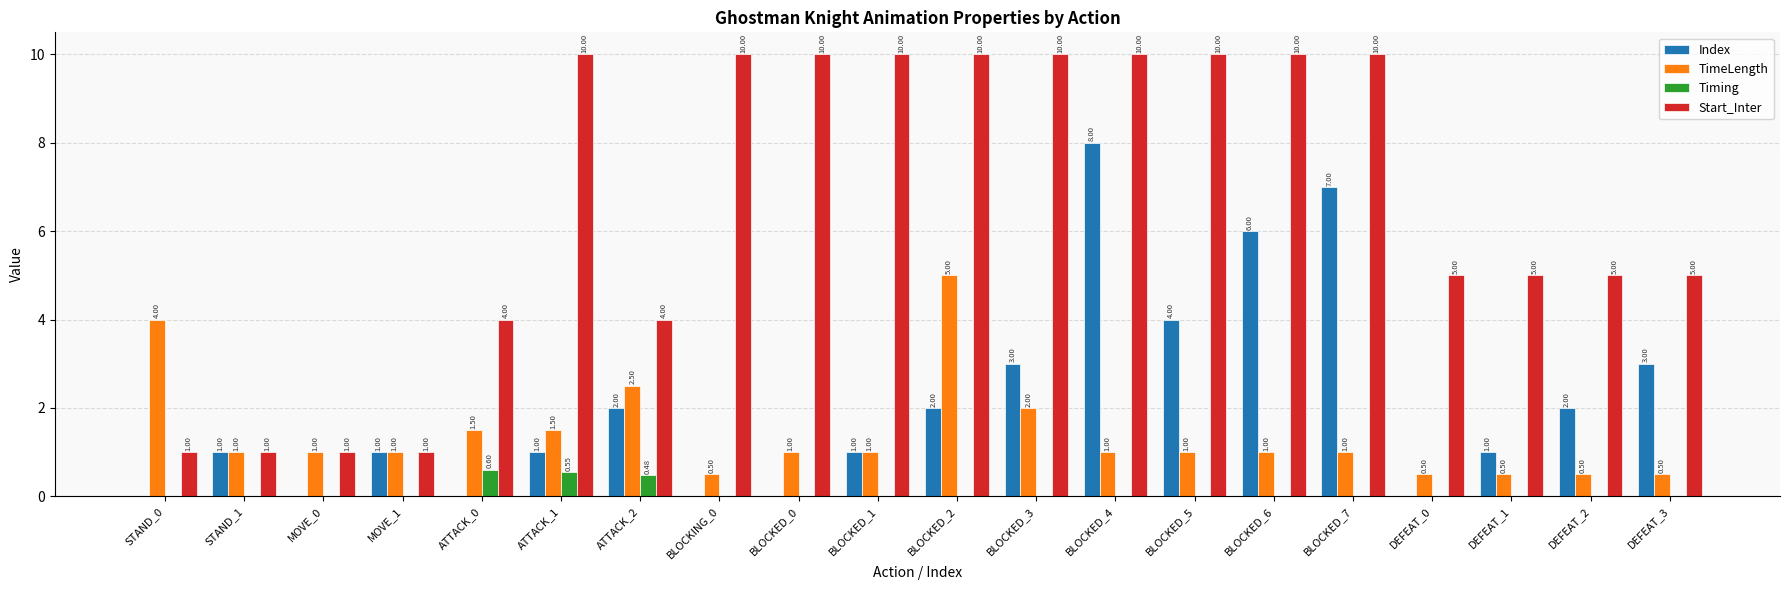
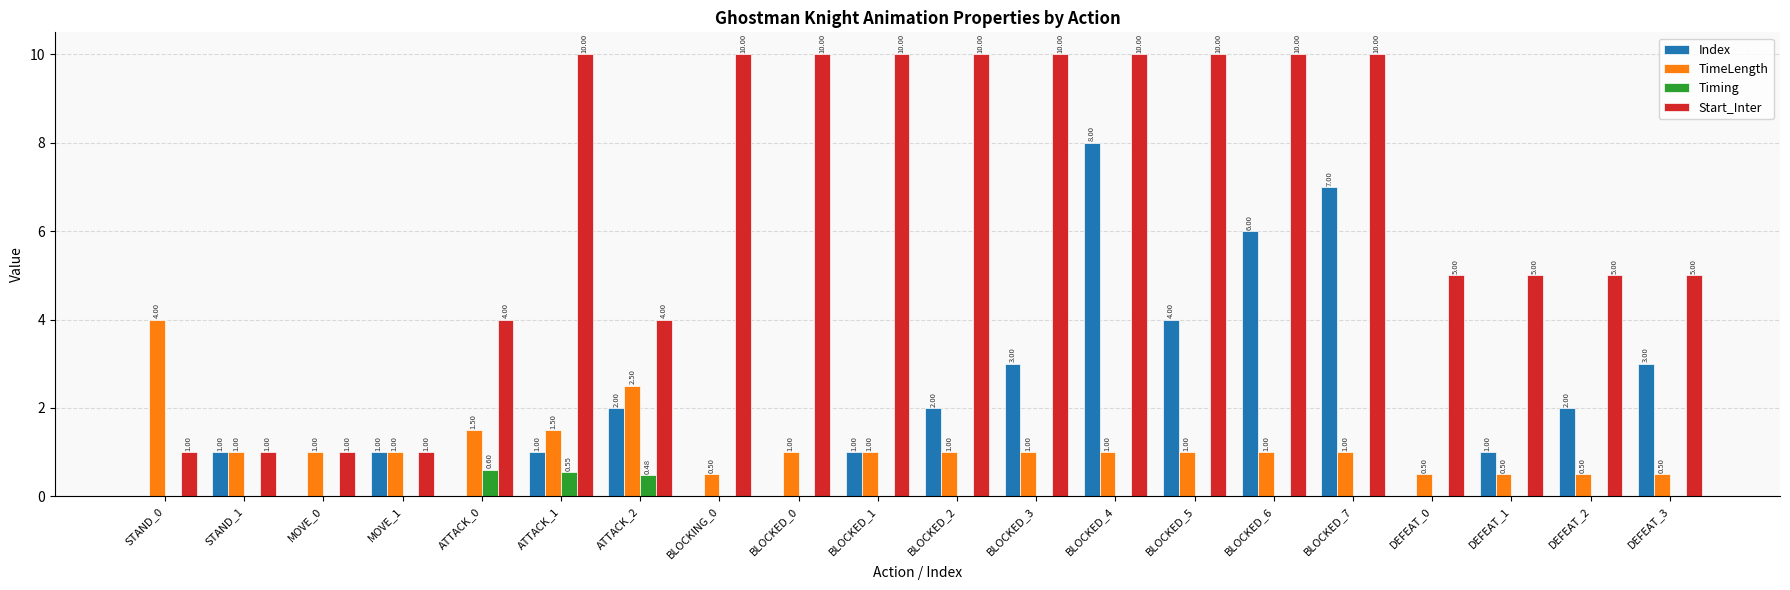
  {
    "Index": {
      "STAND_1": 1.00,
      "MOVE_1": 1.00,
      "ATTACK_1": 1.00,
      "ATTACK_2": 2.00,
      "BLOCKED_1": 1.00,
      "BLOCKED_2": 2.00,
      "BLOCKED_3": 3.00,
      "BLOCKED_4": 8.00,
      "BLOCKED_5": 4.00,
      "BLOCKED_6": 6.00,
      "BLOCKED_7": 7.00,
      "DEFEAT_1": 1.00,
      "DEFEAT_2": 2.00,
      "DEFEAT_3": 3.00
    },
    "TimeLength": {
      "STAND_0": 4.00,
      "STAND_1": 1.00,
      "MOVE_0": 1.00,
      "MOVE_1": 1.00,
      "ATTACK_0": 1.50,
      "ATTACK_1": 1.50,
      "ATTACK_2": 2.50,
      "BLOCKING_0": 0.50,
      "BLOCKED_0": 1.00,
      "BLOCKED_1": 1.00,
-     "BLOCKED_2": 5.00,
-     "BLOCKED_3": 2.00,
+     "BLOCKED_2": 1.00,
+     "BLOCKED_3": 1.00,
      "BLOCKED_4": 1.00,
      "BLOCKED_5": 1.00,
      "BLOCKED_6": 1.00,
      "BLOCKED_7": 1.00,
      "DEFEAT_0": 0.50,
      "DEFEAT_1": 0.50,
      "DEFEAT_2": 0.50,
      "DEFEAT_3": 0.50
    },
    "Timing": {
      "ATTACK_0": 0.60,
      "ATTACK_1": 0.55,
      "ATTACK_2": 0.48
    },
    "Start_Inter": {
      "STAND_0": 1.00,
      "STAND_1": 1.00,
      "MOVE_0": 1.00,
      "MOVE_1": 1.00,
      "ATTACK_0": 4.00,
      "ATTACK_1": 10.00,
      "ATTACK_2": 4.00,
      "BLOCKING_0": 10.00,
      "BLOCKED_0": 10.00,
      "BLOCKED_1": 10.00,
      "BLOCKED_2": 10.00,
      "BLOCKED_3": 10.00,
      "BLOCKED_4": 10.00,
      "BLOCKED_5": 10.00,
      "BLOCKED_6": 10.00,
      "BLOCKED_7": 10.00,
      "DEFEAT_0": 5.00,
      "DEFEAT_1": 5.00,
      "DEFEAT_2": 5.00,
      "DEFEAT_3": 5.00
    }
  }
